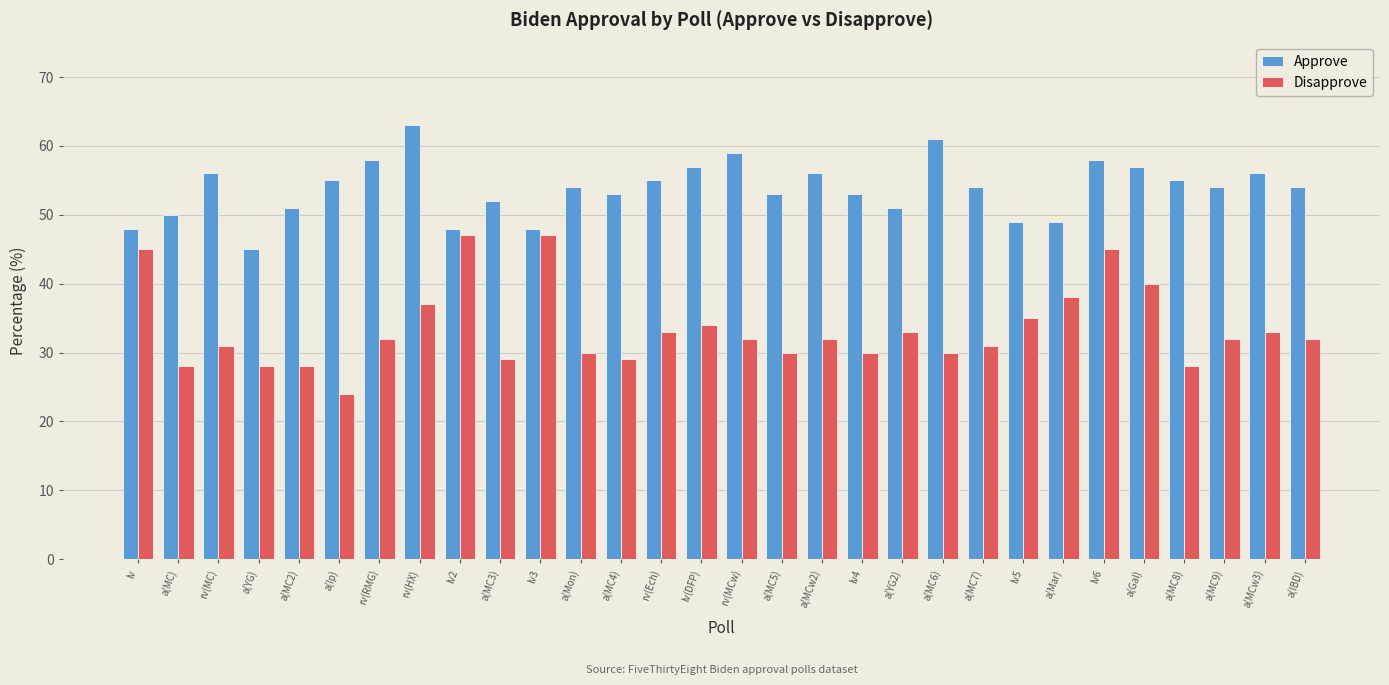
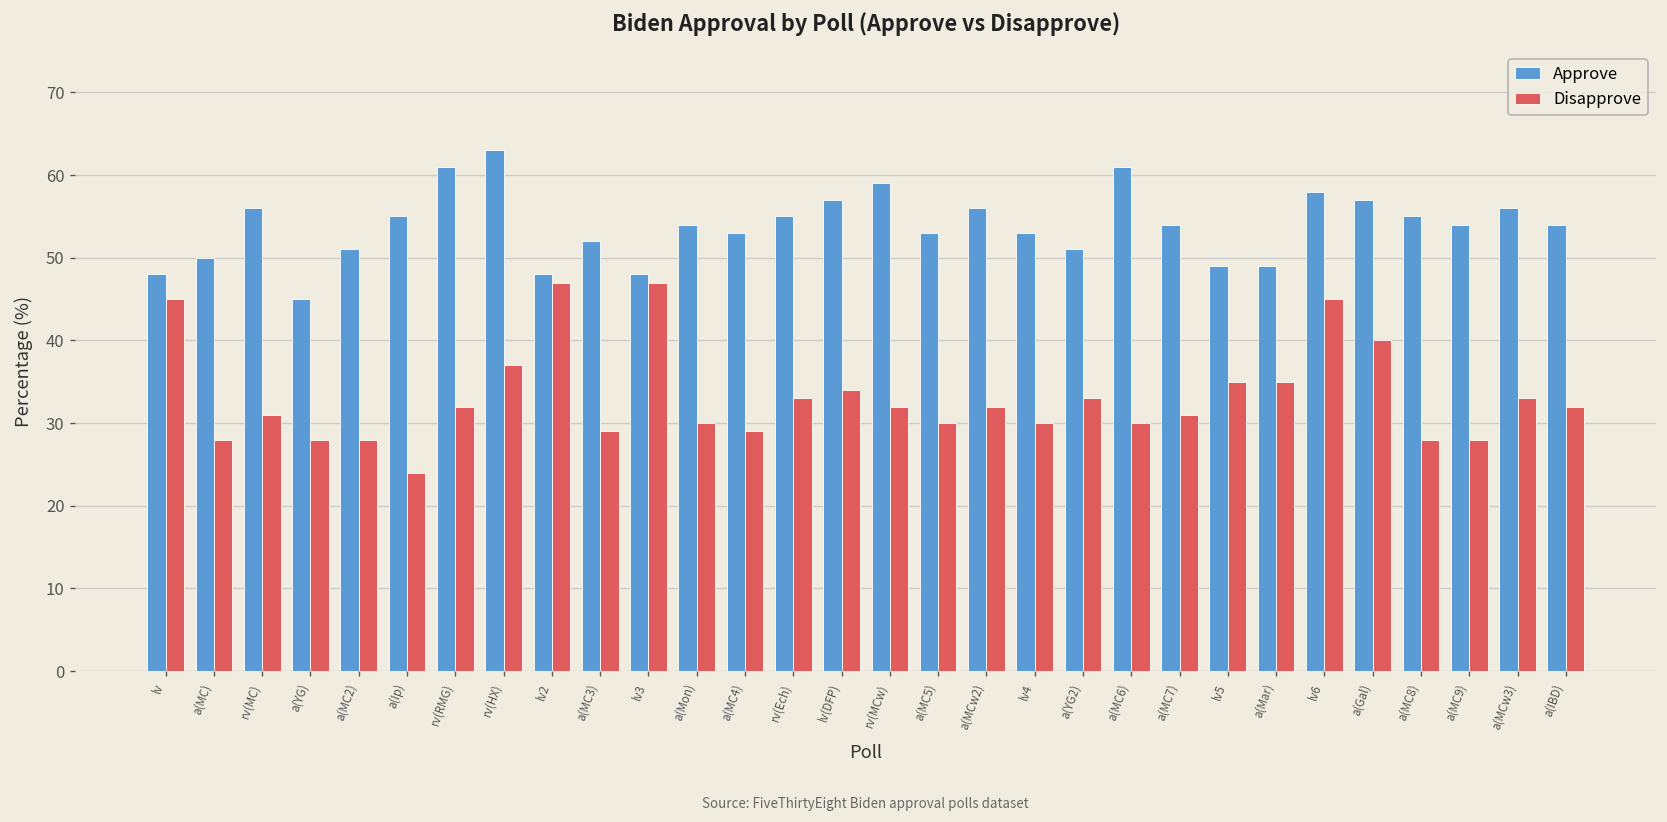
  {
    "Approve": {
      "lv": 48,
      "a(MC)": 50,
      "rv(MC)": 56,
      "a(YG)": 45,
      "a(MC2)": 51,
      "a(Ip)": 55,
-     "rv(RMG)": 58,
+     "rv(RMG)": 61,
      "rv(HX)": 63,
      "lv2": 48,
      "a(MC3)": 52,
      "lv3": 48,
      "a(Mon)": 54,
      "a(MC4)": 53,
      "rv(Ech)": 55,
      "lv(DFP)": 57,
      "rv(MCw)": 59,
      "a(MC5)": 53,
      "a(MCw2)": 56,
      "lv4": 53,
      "a(YG2)": 51,
      "a(MC6)": 61,
      "a(MC7)": 54,
      "lv5": 49,
      "a(Mar)": 49,
      "lv6": 58,
      "a(Gal)": 57,
      "a(MC8)": 55,
      "a(MC9)": 54,
      "a(MCw3)": 56,
      "a(IBD)": 54
    },
    "Disapprove": {
      "lv": 45,
      "a(MC)": 28,
      "rv(MC)": 31,
      "a(YG)": 28,
      "a(MC2)": 28,
      "a(Ip)": 24,
      "rv(RMG)": 32,
      "rv(HX)": 37,
      "lv2": 47,
      "a(MC3)": 29,
      "lv3": 47,
      "a(Mon)": 30,
      "a(MC4)": 29,
      "rv(Ech)": 33,
      "lv(DFP)": 34,
      "rv(MCw)": 32,
      "a(MC5)": 30,
      "a(MCw2)": 32,
      "lv4": 30,
      "a(YG2)": 33,
      "a(MC6)": 30,
      "a(MC7)": 31,
      "lv5": 35,
-     "a(Mar)": 38,
+     "a(Mar)": 35,
      "lv6": 45,
      "a(Gal)": 40,
      "a(MC8)": 28,
-     "a(MC9)": 32,
+     "a(MC9)": 28,
      "a(MCw3)": 33,
      "a(IBD)": 32
    }
  }
